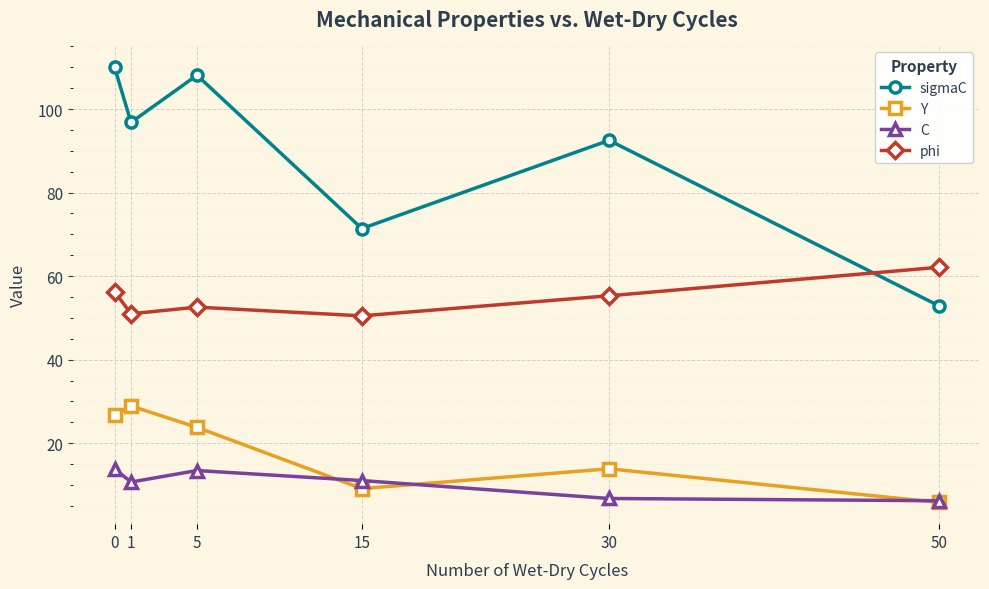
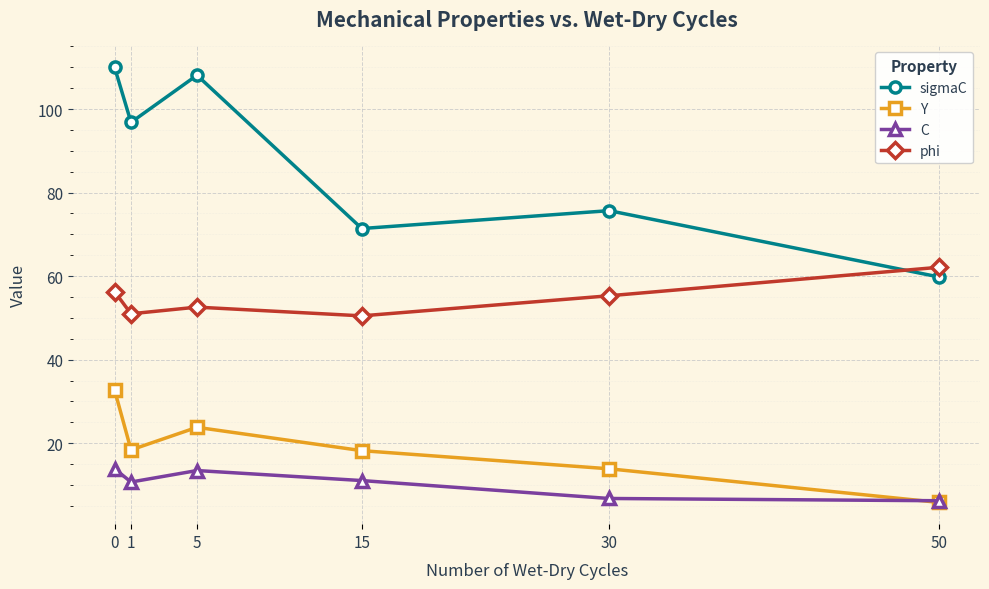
  {
    "sigmaC": {
      "0": 110,
      "1": 97,
      "5": 108,
      "15": 71,
-     "30": 93,
-     "50": 53
+     "30": 76,
+     "50": 60
    },
    "Y": {
-     "0": 27,
-     "1": 29,
+     "0": 33,
+     "1": 18,
      "5": 24,
-     "15": 9,
+     "15": 18,
      "30": 14
    },
    "C": {
      "0": 14,
      "1": 11,
      "5": 13,
      "15": 11,
      "30": 7
    },
    "phi": {
      "0": 56,
      "1": 51,
      "5": 53,
      "15": 50,
      "30": 55,
      "50": 62
    }
  }
